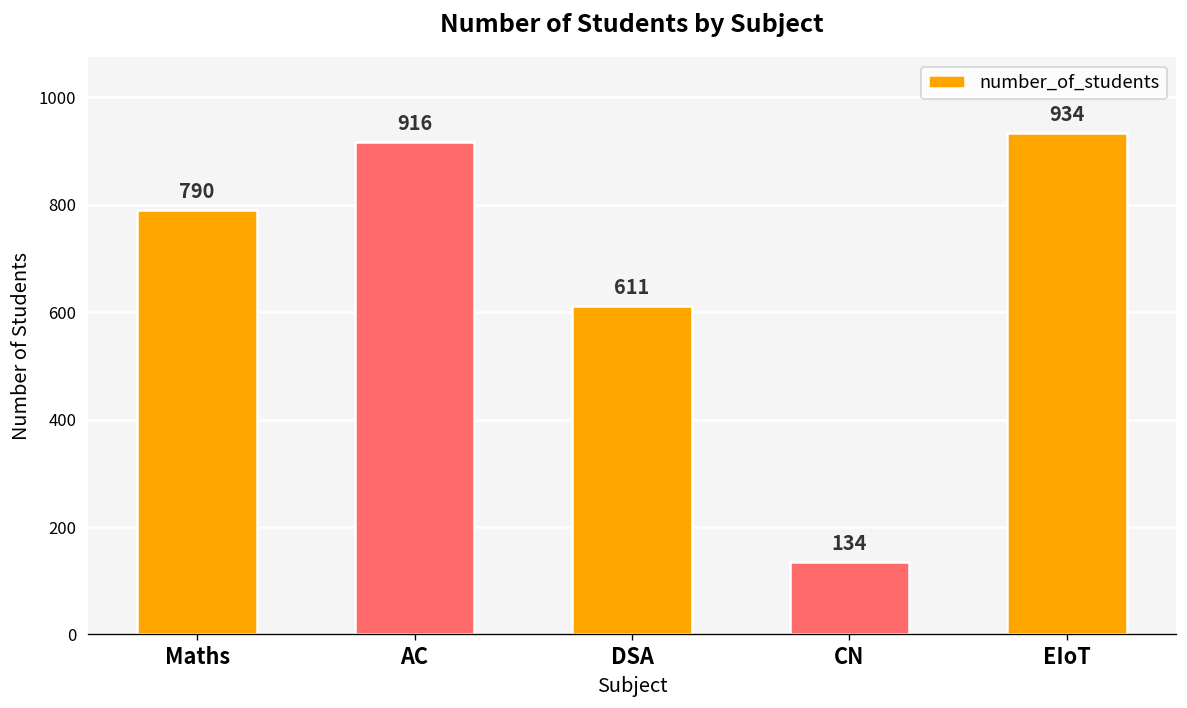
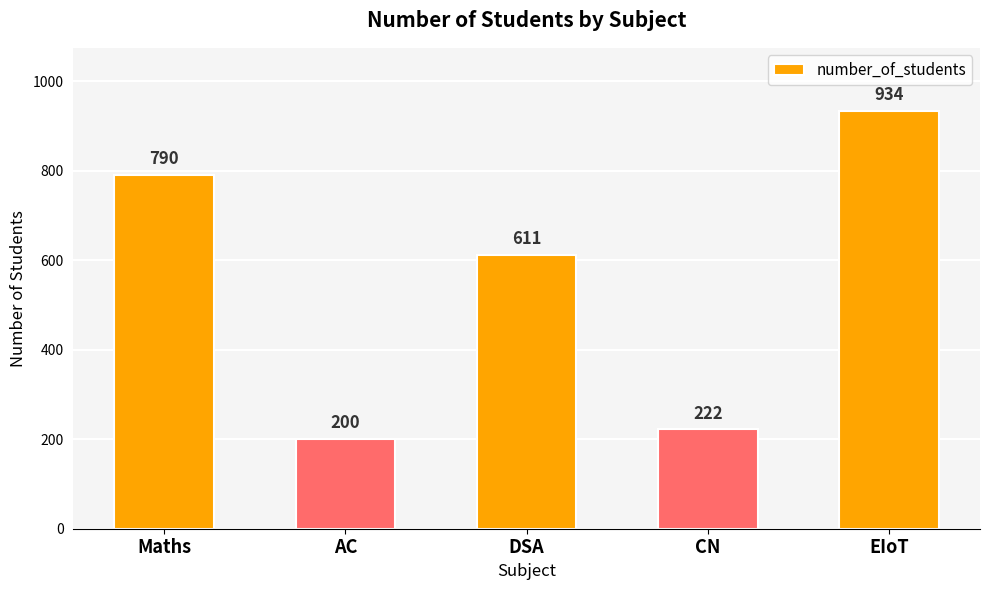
  {
    "Maths": 790,
-   "AC": 916,
+   "AC": 200,
    "DSA": 611,
-   "CN": 134,
+   "CN": 222,
    "EIoT": 934
  }
